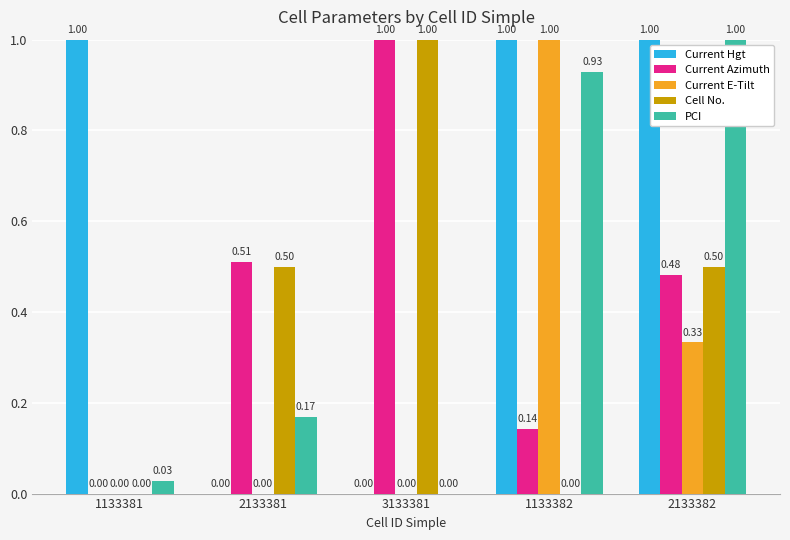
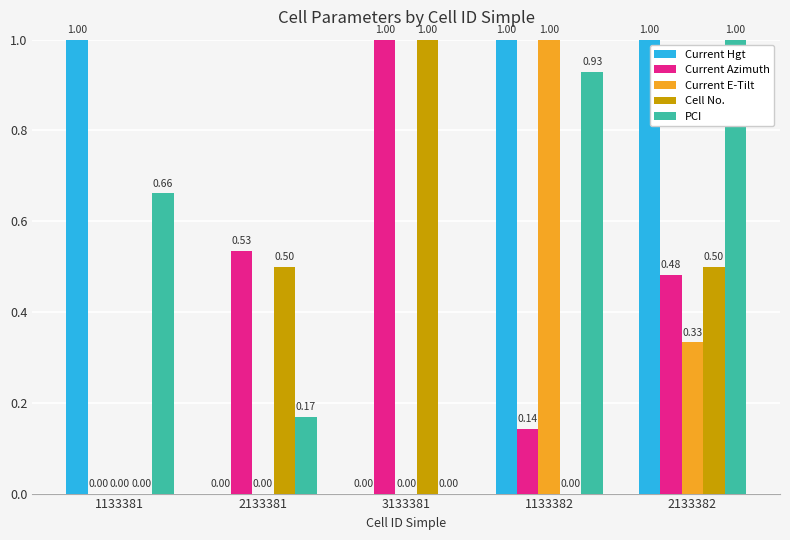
  {
    "Current Hgt": {
      "1133381": 1.00,
      "2133381": 0.00,
      "3133381": 0.00,
      "1133382": 1.00,
      "2133382": 1.00
    },
    "Current Azimuth": {
      "1133381": 0.00,
-     "2133381": 0.51,
+     "2133381": 0.53,
      "3133381": 1.00,
      "1133382": 0.14,
      "2133382": 0.48
    },
    "PCI": {
-     "1133381": 0.03,
+     "1133381": 0.66,
      "2133381": 0.17,
      "3133381": 0.00,
      "1133382": 0.93,
      "2133382": 1.00
    }
  }
